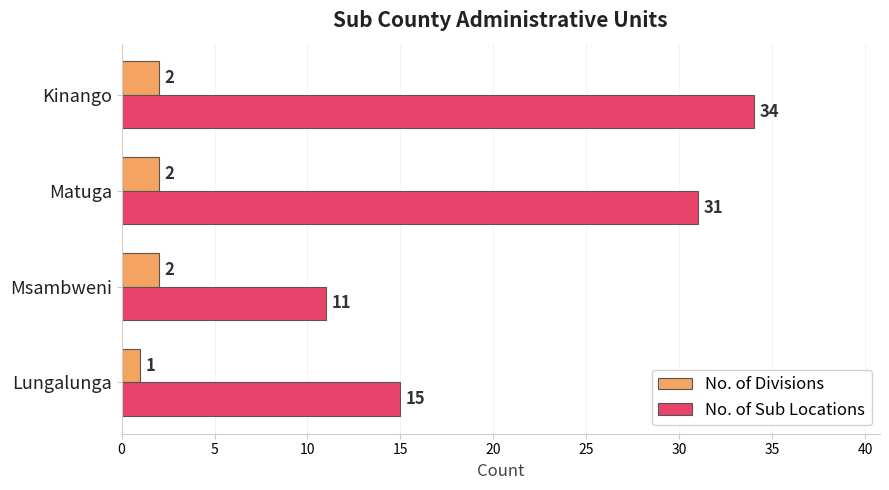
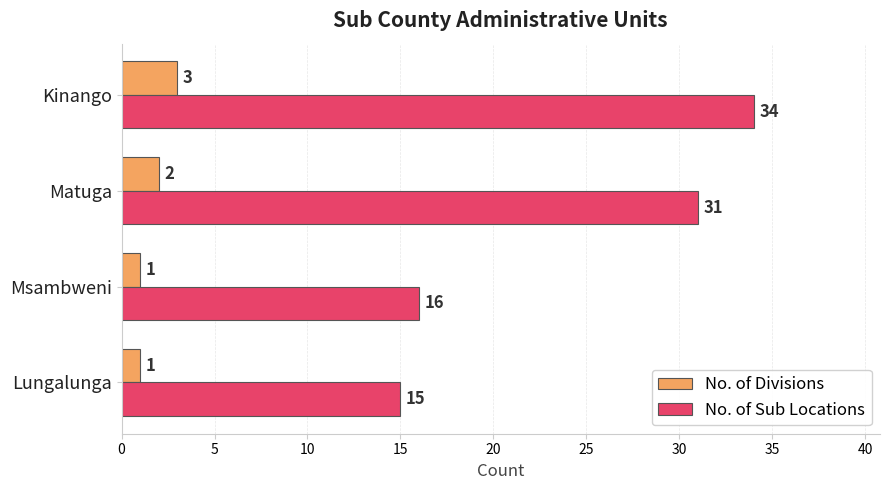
  {
    "No. of Divisions": {
-     "Kinango": 2,
+     "Kinango": 3,
      "Matuga": 2,
-     "Msambweni": 2,
+     "Msambweni": 1,
      "Lungalunga": 1
    },
    "No. of Sub Locations": {
      "Kinango": 34,
      "Matuga": 31,
-     "Msambweni": 11,
+     "Msambweni": 16,
      "Lungalunga": 15
    }
  }
